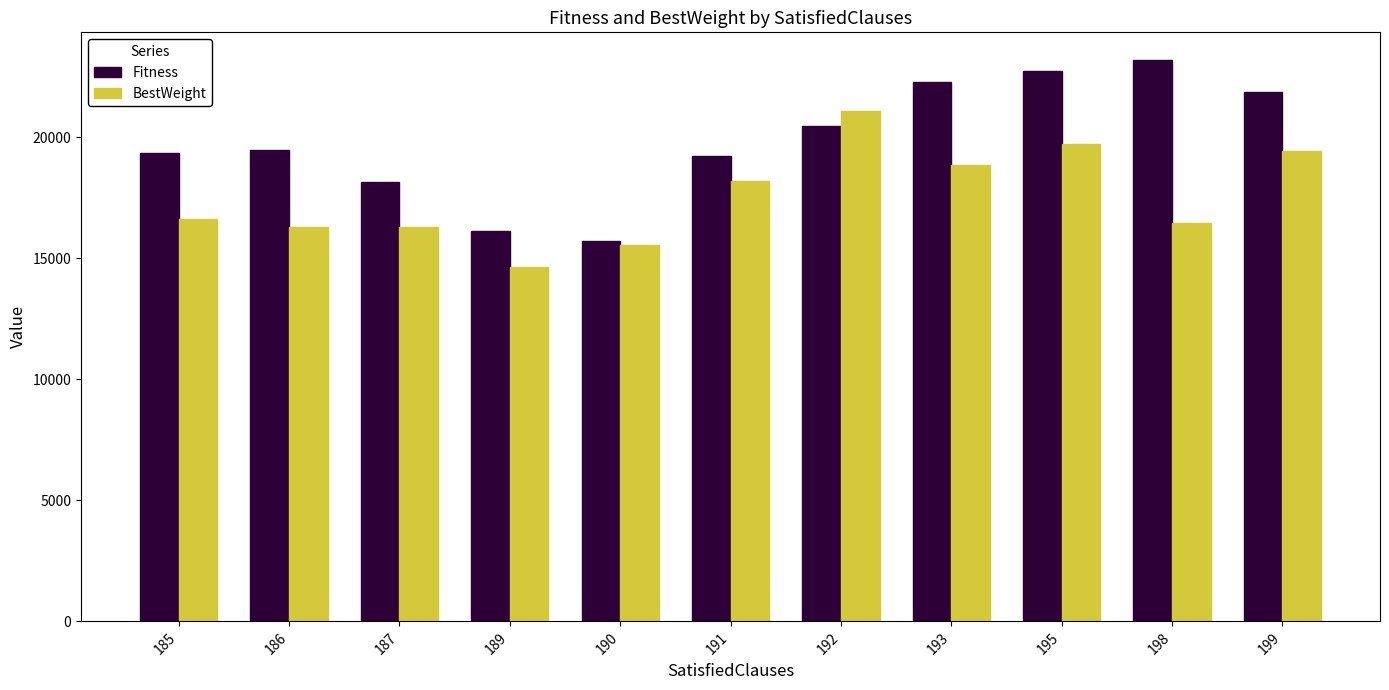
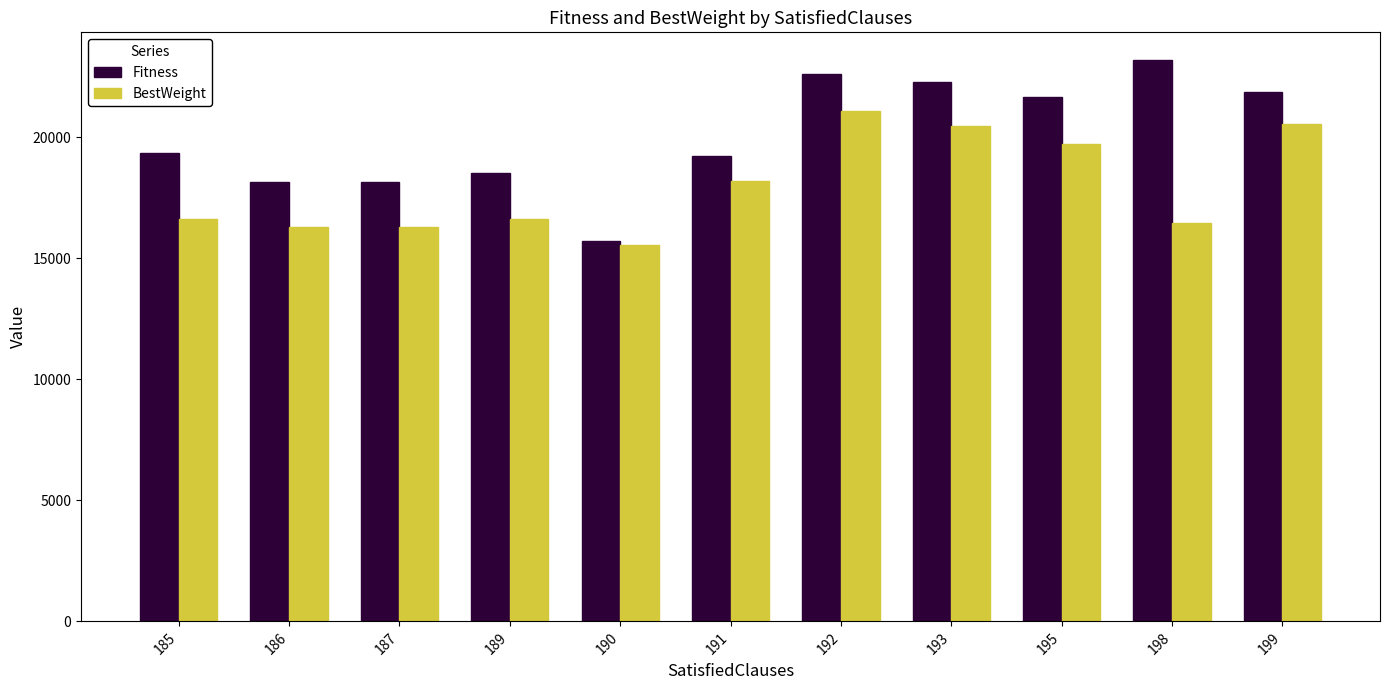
  {
    "Fitness": {
      "185": 19300,
-     "186": 19500,
+     "186": 18100,
      "187": 18200,
-     "189": 16100,
+     "189": 18500,
      "190": 15700,
      "191": 19200,
-     "192": 20500,
+     "192": 22600,
      "193": 22300,
-     "195": 22700,
+     "195": 21700,
      "198": 23200,
      "199": 21900
    },
    "BestWeight": {
      "185": 16600,
      "186": 16300,
      "187": 16300,
-     "189": 14600,
+     "189": 16600,
      "190": 15500,
      "191": 18200,
      "192": 21100,
-     "193": 18800,
+     "193": 20500,
      "195": 19700,
      "198": 16400,
-     "199": 19400
+     "199": 20600
    }
  }
